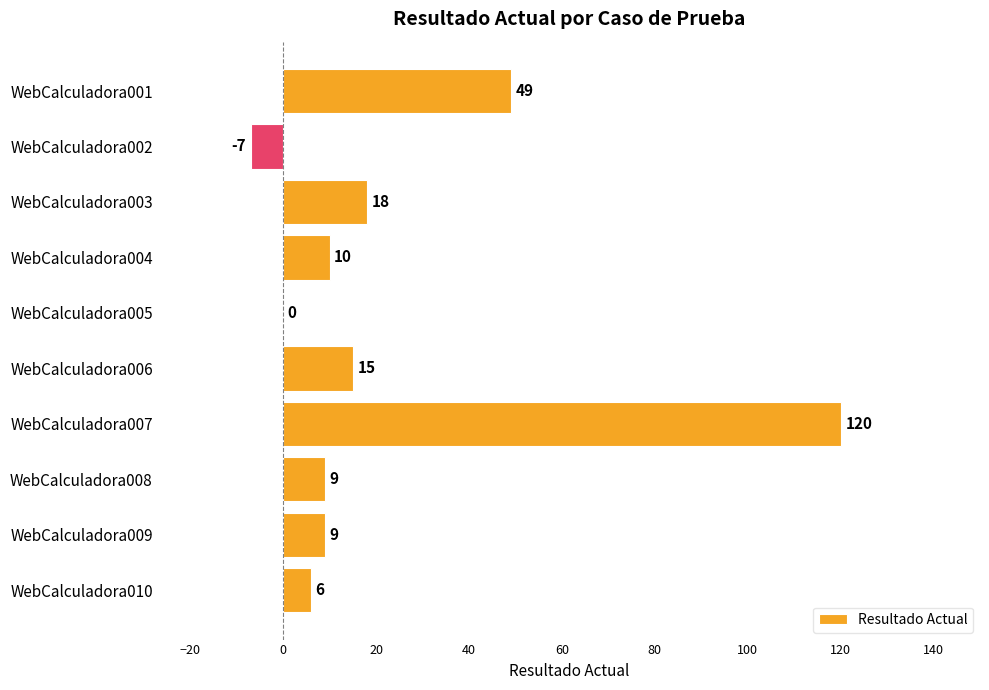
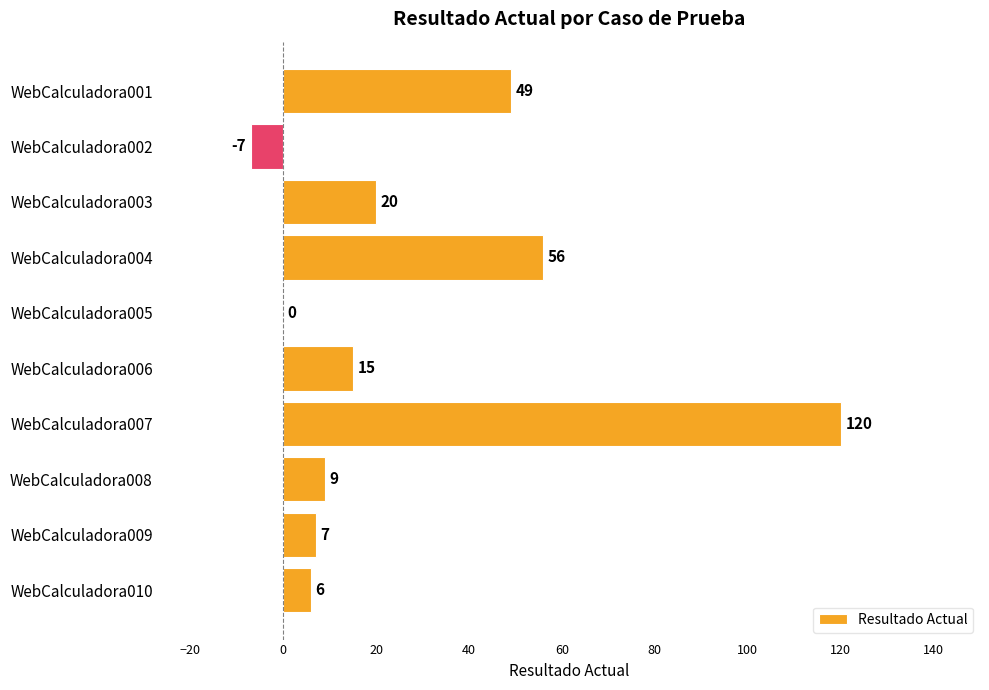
  {
    "WebCalculadora001": 49,
    "WebCalculadora002": -7,
-   "WebCalculadora003": 18,
-   "WebCalculadora004": 10,
+   "WebCalculadora003": 20,
+   "WebCalculadora004": 56,
    "WebCalculadora005": 0,
    "WebCalculadora006": 15,
    "WebCalculadora007": 120,
    "WebCalculadora008": 9,
-   "WebCalculadora009": 9,
+   "WebCalculadora009": 7,
    "WebCalculadora010": 6
  }
